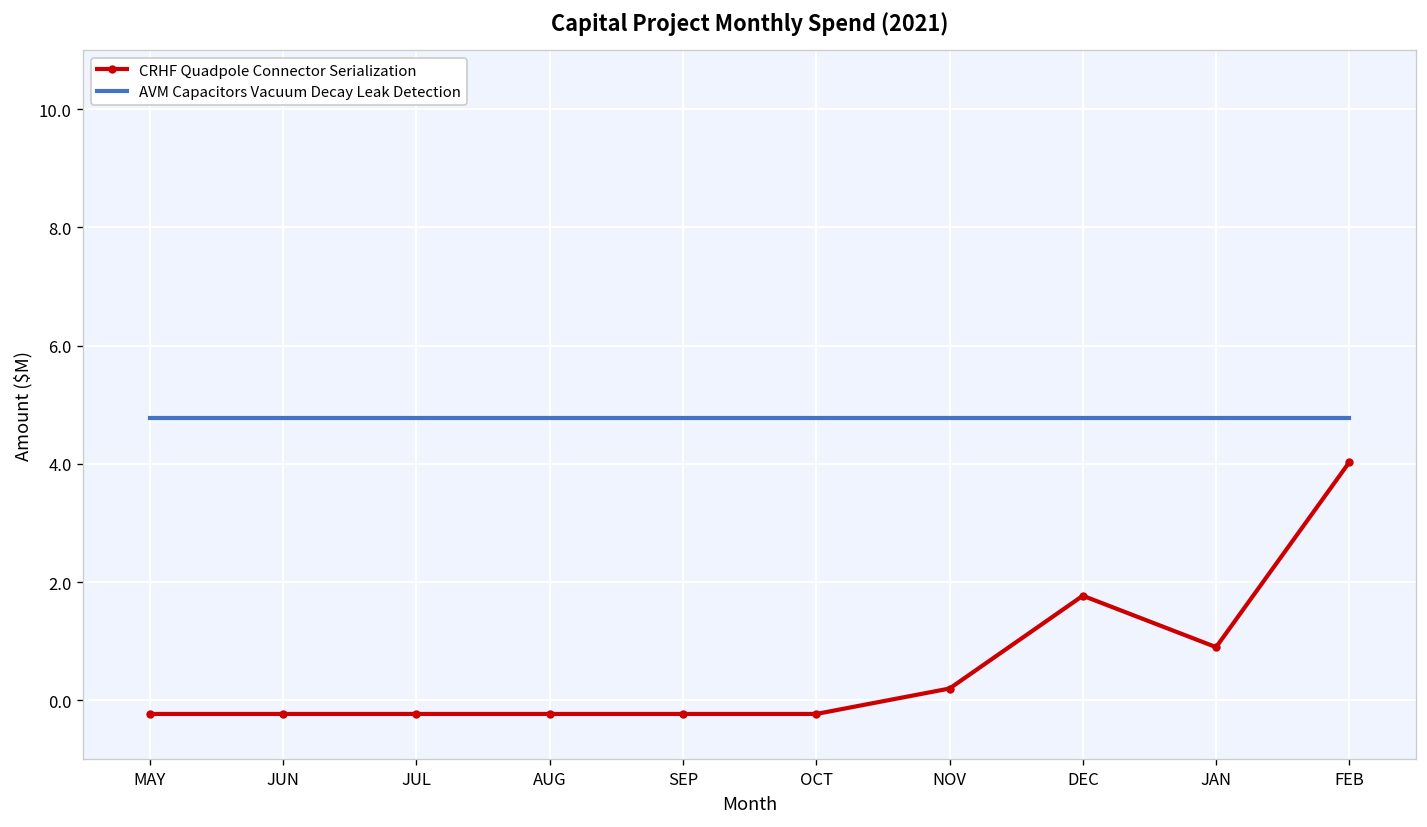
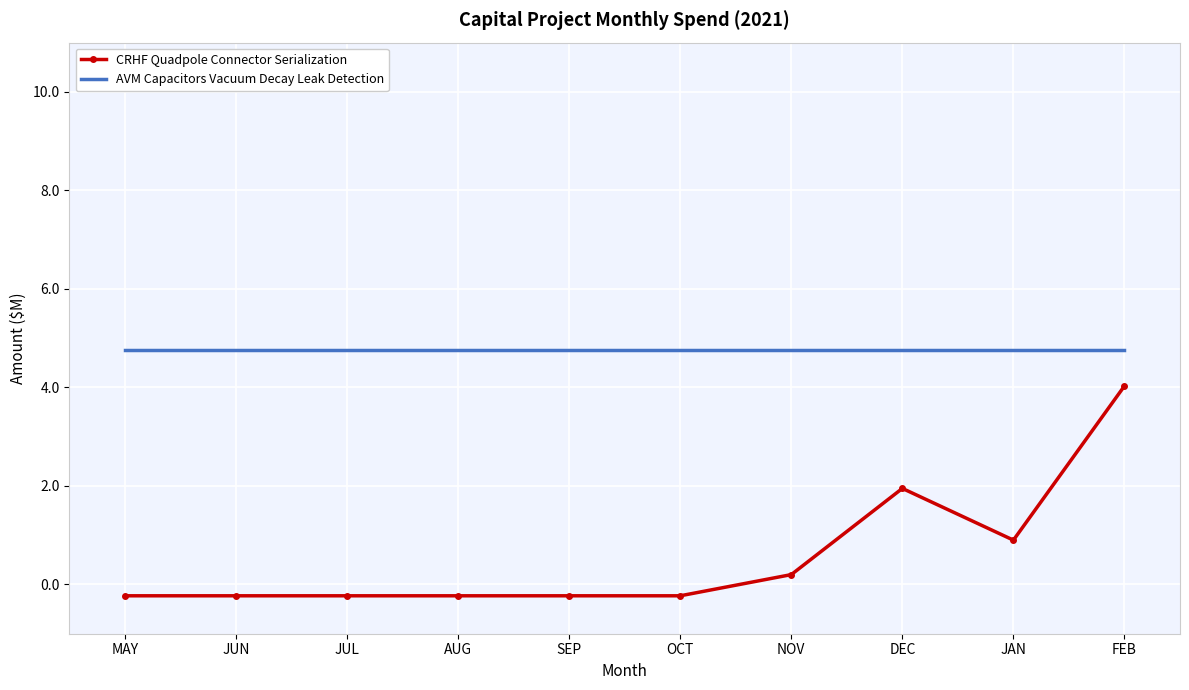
  {
    "CRHF Quadpole Connector Serialization": {
      "MAY": -0.2,
      "JUN": -0.2,
      "JUL": -0.2,
      "AUG": -0.2,
      "SEP": -0.2,
      "OCT": -0.2,
      "NOV": 0.2,
-     "DEC": 1.8,
+     "DEC": 2.0,
      "JAN": 0.9,
      "FEB": 4.0
    },
    "AVM Capacitors Vacuum Decay Leak Detection": {
      "MAY": 4.8,
      "JUN": 4.8,
      "JUL": 4.8,
      "AUG": 4.8,
      "SEP": 4.8,
      "OCT": 4.8,
      "NOV": 4.8,
      "DEC": 4.8,
      "JAN": 4.8,
      "FEB": 4.8
    }
  }
